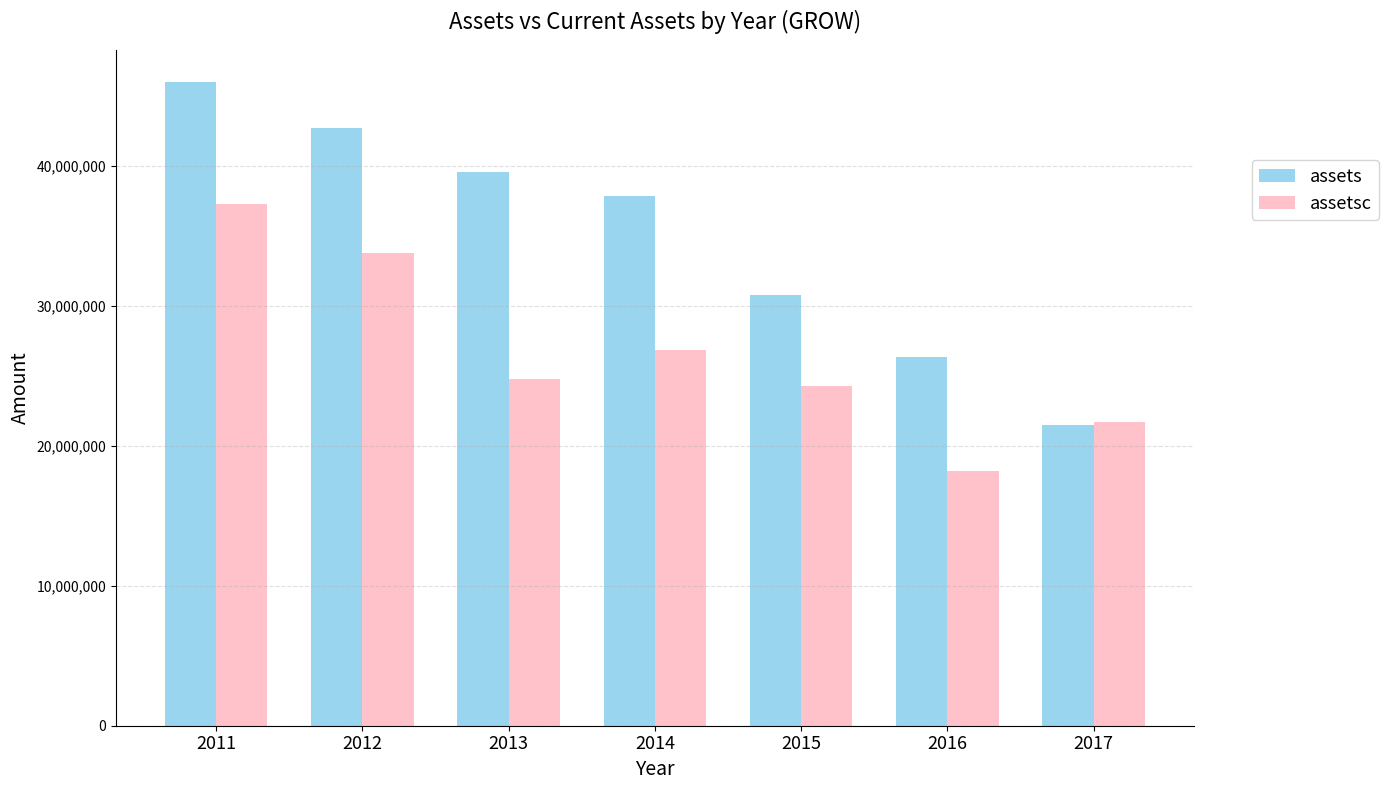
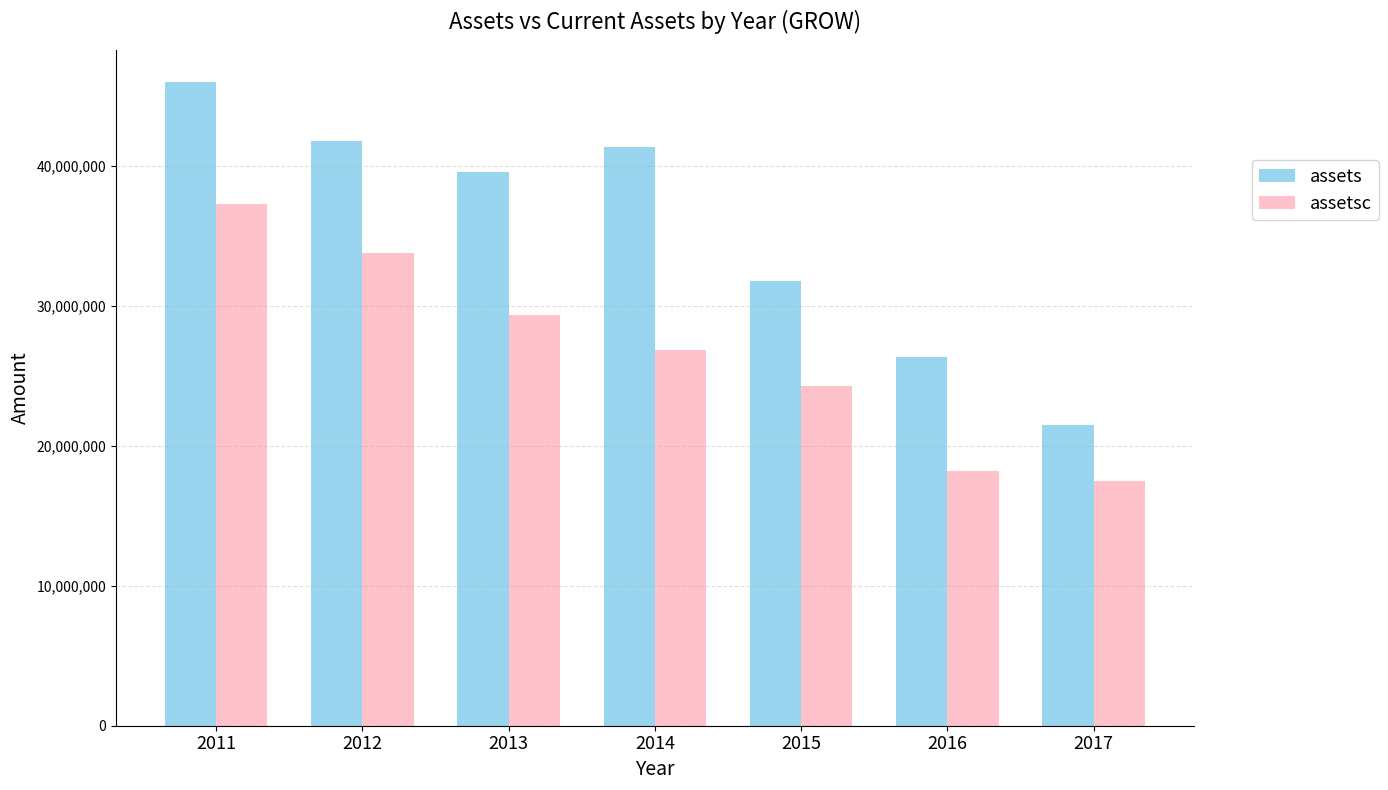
  {
    "assets": {
      "2011": "46,000,000",
-     "2012": "42,700,000",
+     "2012": "41,800,000",
      "2013": "39,500,000",
-     "2014": "37,800,000",
-     "2015": "30,800,000",
+     "2014": "41,300,000",
+     "2015": "31,800,000",
      "2016": "26,300,000",
      "2017": "21,400,000"
    },
    "assetsc": {
      "2011": "37,300,000",
      "2012": "33,700,000",
-     "2013": "24,800,000",
+     "2013": "29,300,000",
      "2014": "26,800,000",
      "2015": "24,300,000",
      "2016": "18,200,000",
-     "2017": "21,700,000"
+     "2017": "17,500,000"
    }
  }
